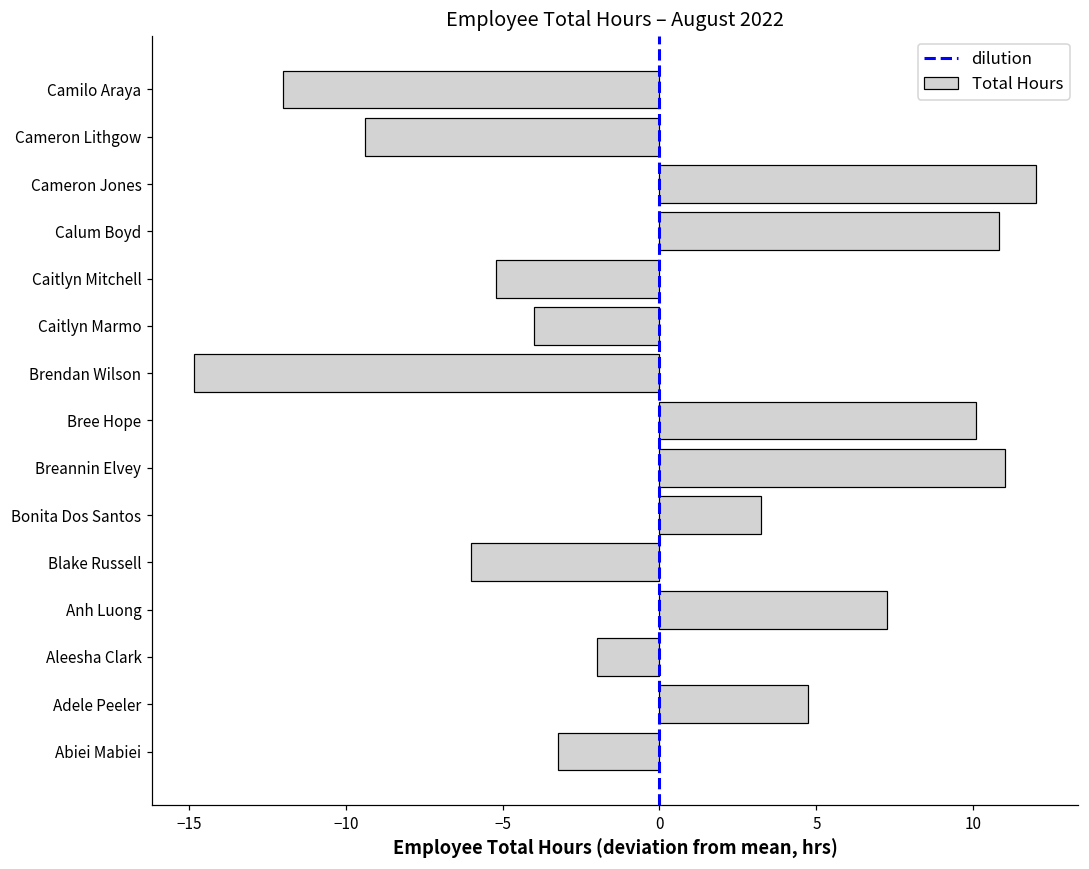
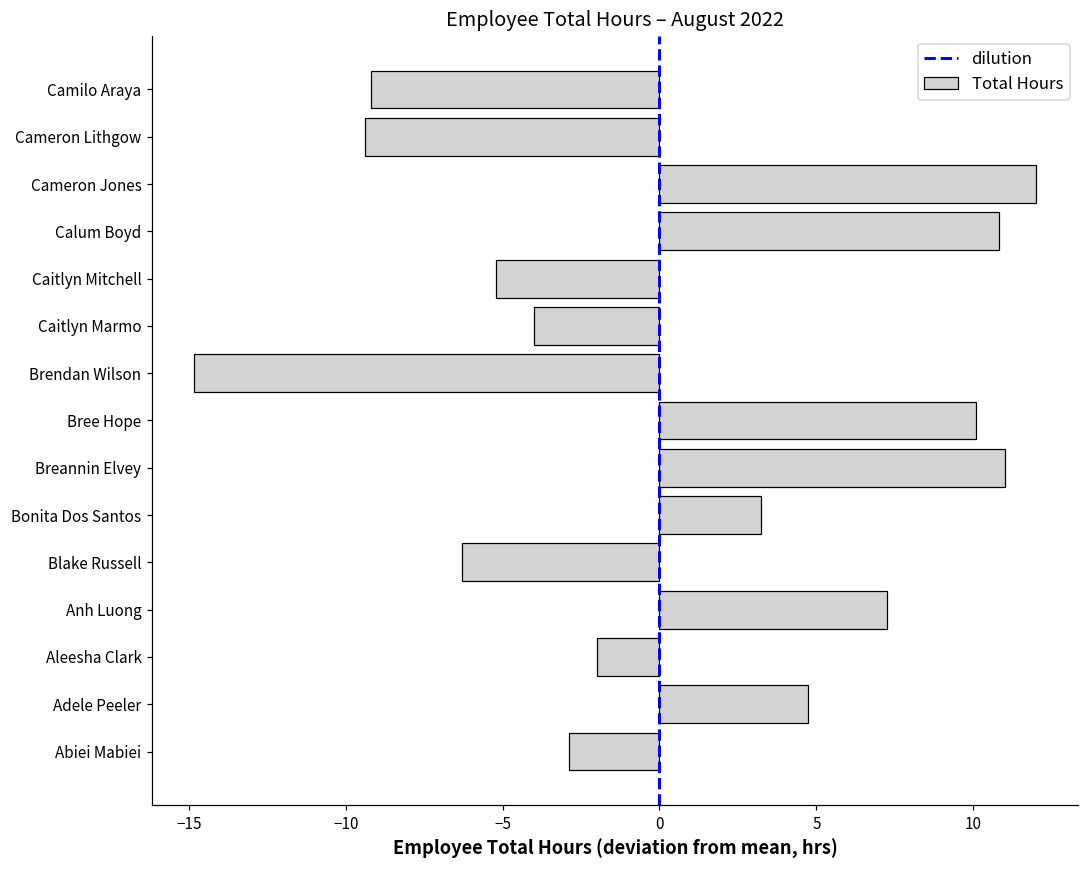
  {
-   "Camilo Araya": -12.0,
+   "Camilo Araya": -9.2,
    "Cameron Lithgow": -9.4,
    "Cameron Jones": 12.0,
    "Calum Boyd": 10.8,
    "Caitlyn Mitchell": -5.2,
    "Caitlyn Marmo": -4.0,
    "Brendan Wilson": -14.8,
    "Bree Hope": 10.1,
    "Breannin Elvey": 11.0,
    "Bonita Dos Santos": 3.3,
-   "Blake Russell": -6.0,
+   "Blake Russell": -6.3,
    "Anh Luong": 7.3,
    "Aleesha Clark": -2.0,
    "Adele Peeler": 4.8,
-   "Abiei Mabiei": -3.3
+   "Abiei Mabiei": -2.9
  }
